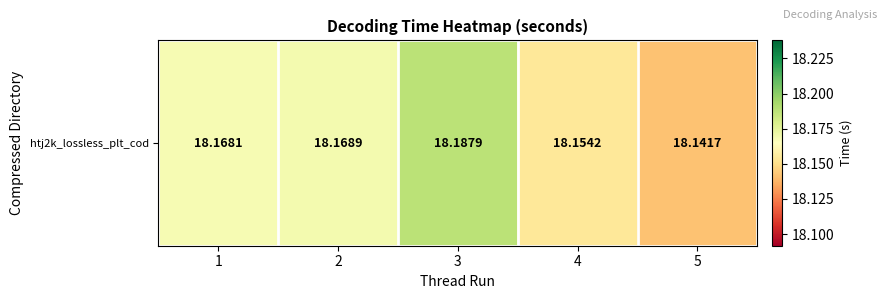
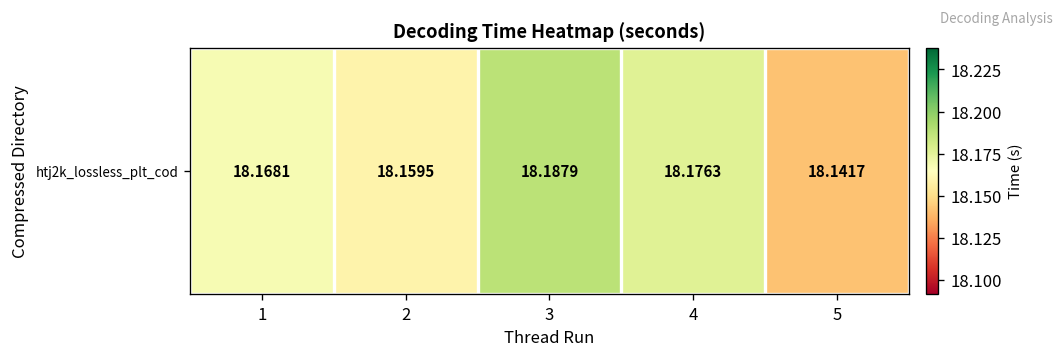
  {
    "htj2k_lossless_plt_cod": {
      "1": 18.1681,
-     "2": 18.1689,
+     "2": 18.1595,
      "3": 18.1879,
-     "4": 18.1542,
+     "4": 18.1763,
      "5": 18.1417
    }
  }
